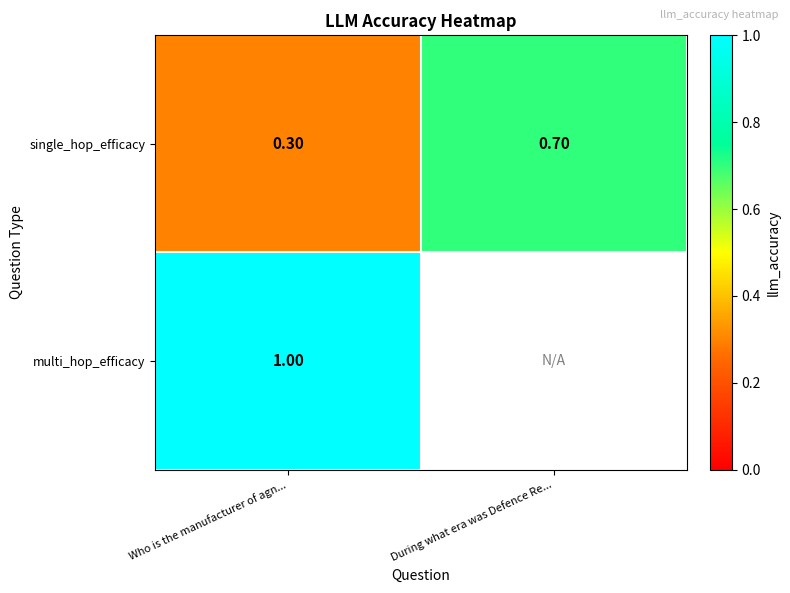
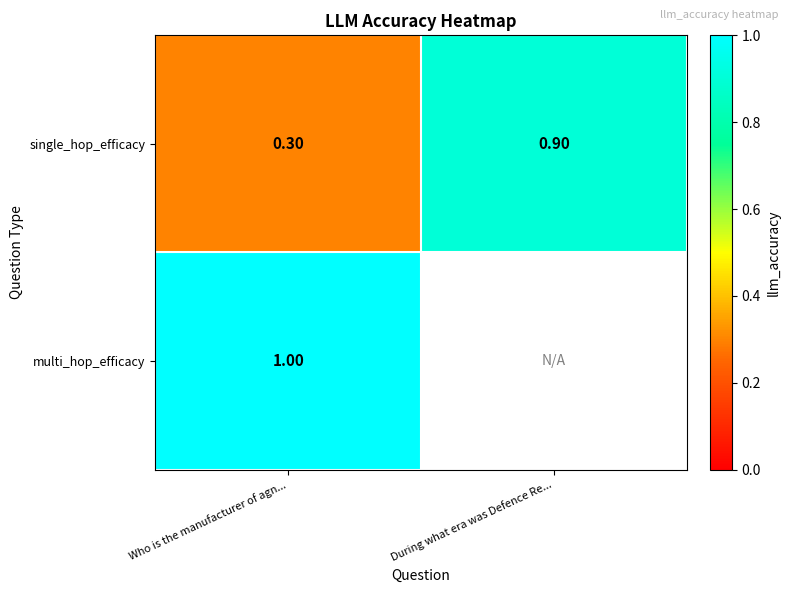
  {
    "single_hop_efficacy": {
      "Who is the manufacturer of agn...": 0.30,
-     "During what era was Defence Re...": 0.70
+     "During what era was Defence Re...": 0.90
    },
    "multi_hop_efficacy": {
      "Who is the manufacturer of agn...": 1.00
    }
  }
